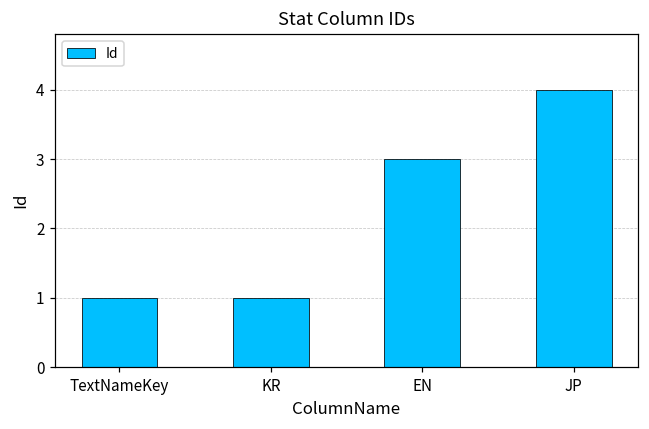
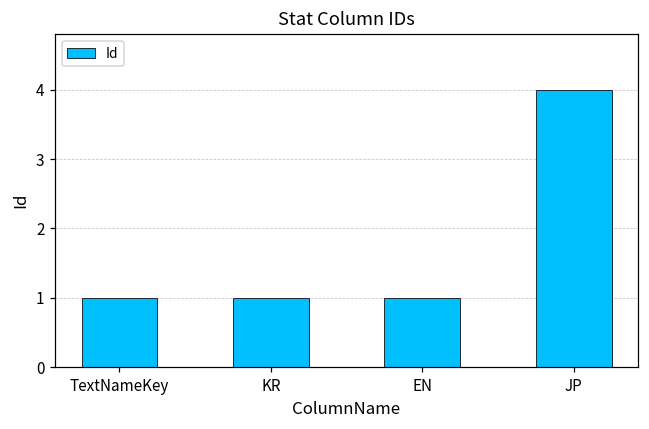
  {
    "TextNameKey": 1,
    "KR": 1,
-   "EN": 3,
+   "EN": 1,
    "JP": 4
  }
